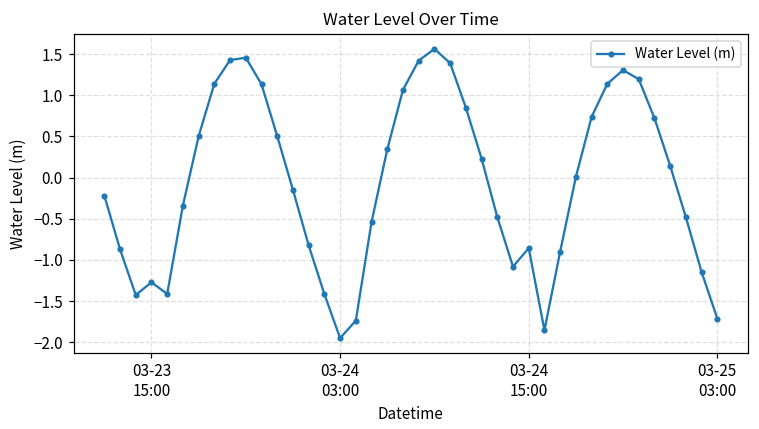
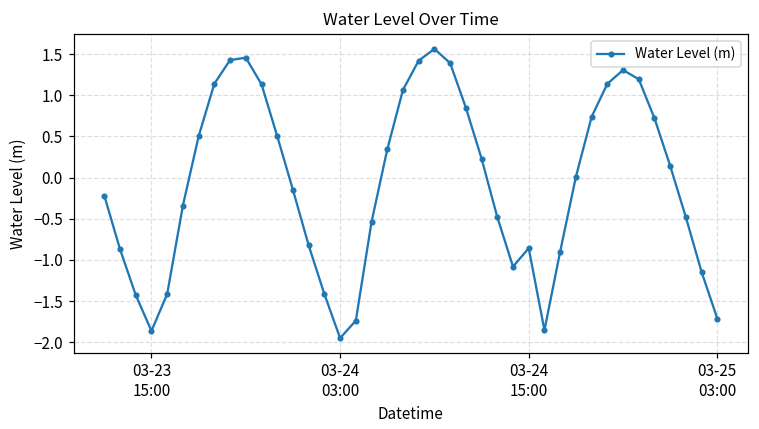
  {
-   "03-23 15:00": -1.3,
+   "03-23 15:00": -1.9,
    "03-24 03:00": -1.9,
    "03-24 15:00": -0.9,
    "03-25 03:00": -1.7
  }
